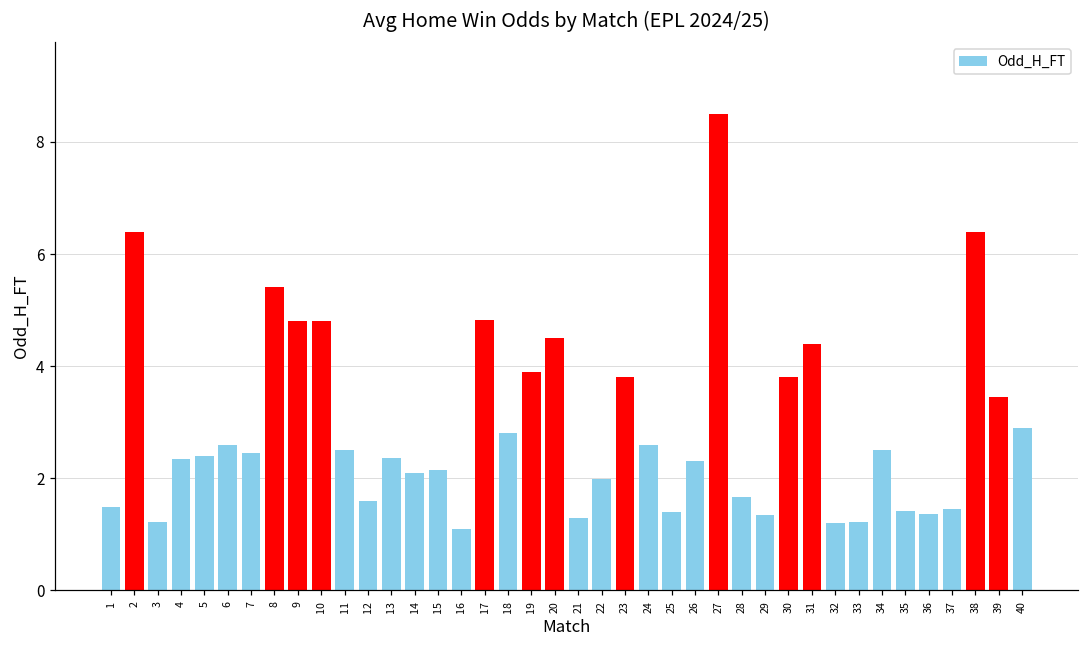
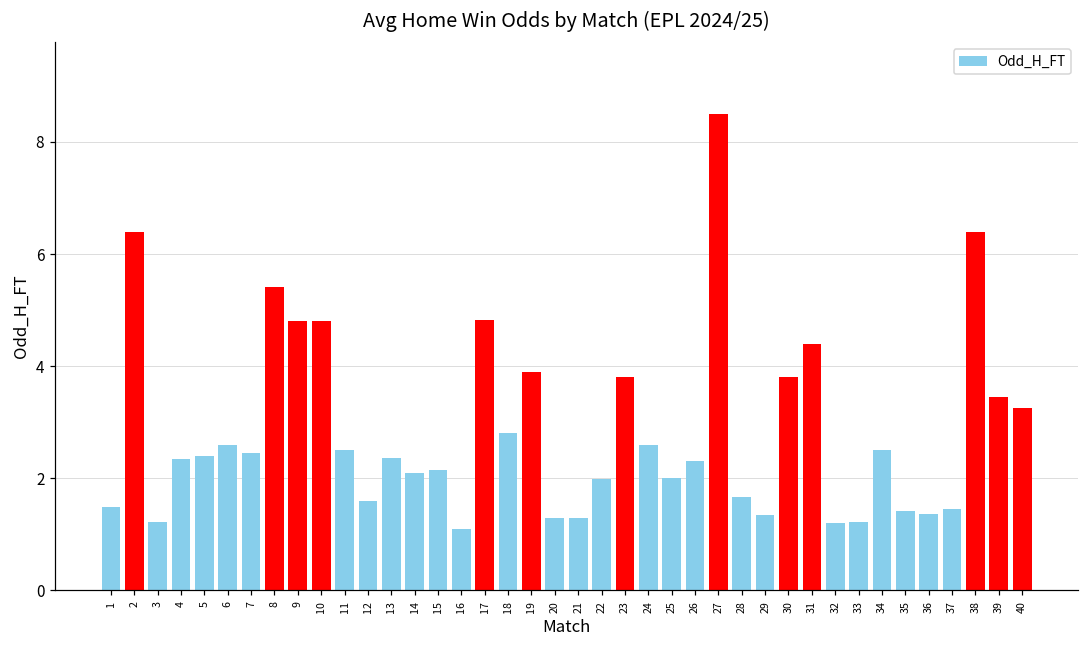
  {
    "1": 1.5,
    "2": 6.4,
    "3": 1.2,
    "4": 2.4,
    "5": 2.4,
    "6": 2.6,
    "7": 2.5,
    "8": 5.4,
    "9": 4.8,
    "10": 4.8,
    "11": 2.5,
    "12": 1.6,
    "13": 2.4,
    "14": 2.1,
    "15": 2.1,
    "16": 1.1,
    "17": 4.8,
    "18": 2.8,
    "19": 3.9,
-   "20": 4.5,
+   "20": 1.3,
    "21": 1.3,
    "22": 2.0,
    "23": 3.8,
    "24": 2.6,
-   "25": 1.4,
+   "25": 2.0,
    "26": 2.3,
    "27": 8.5,
    "28": 1.7,
    "29": 1.4,
    "30": 3.8,
    "31": 4.4,
    "32": 1.2,
    "33": 1.2,
    "34": 2.5,
    "35": 1.4,
    "36": 1.4,
    "37": 1.5,
    "38": 6.4,
    "39": 3.5,
-   "40": 2.9
+   "40": 3.3
  }
